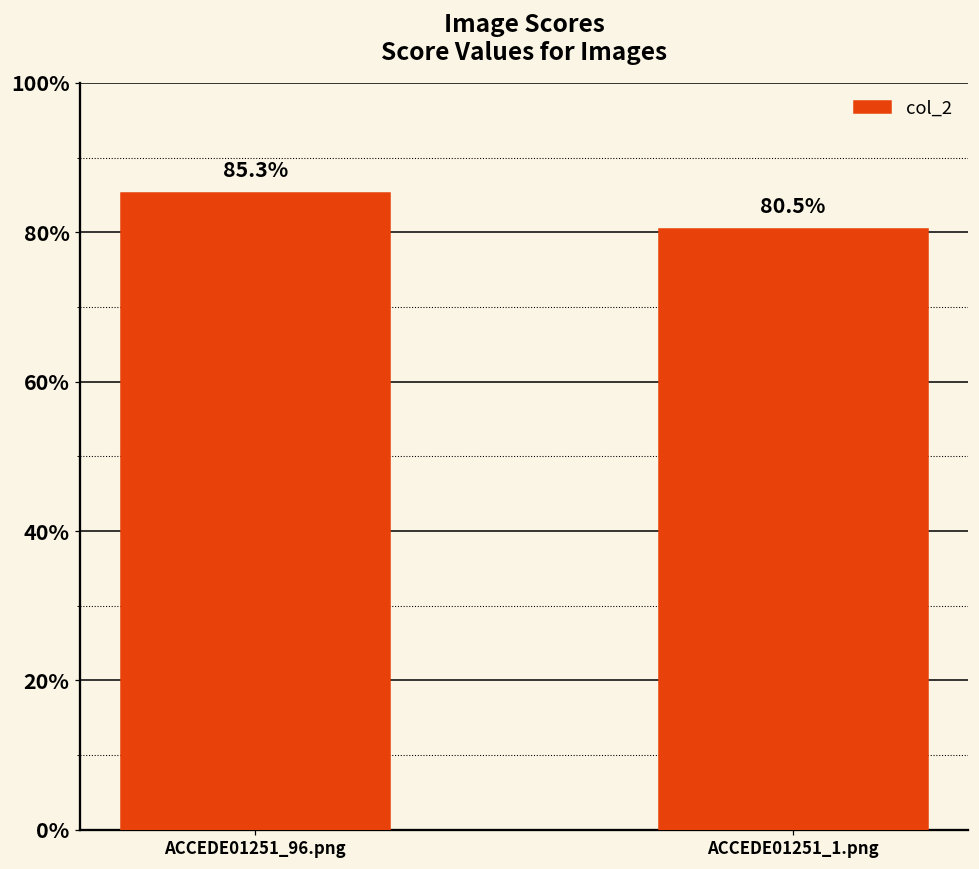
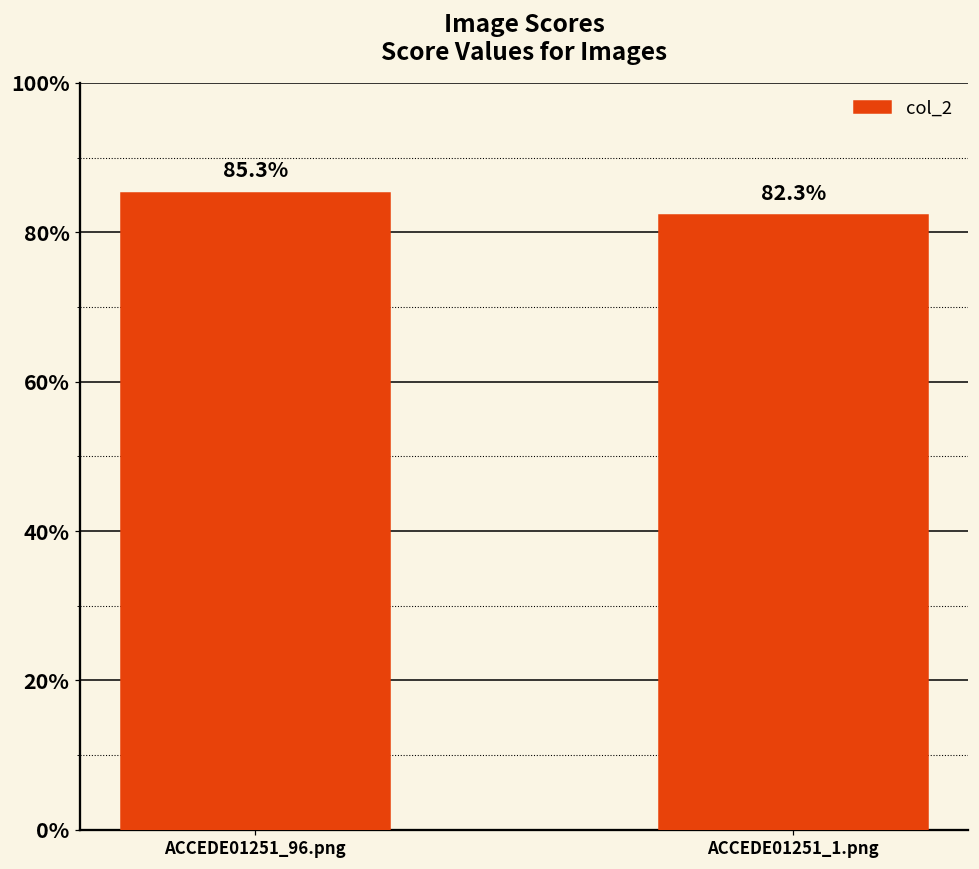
  {
    "ACCEDE01251_96.png": "85.3%",
-   "ACCEDE01251_1.png": "80.5%"
+   "ACCEDE01251_1.png": "82.3%"
  }
